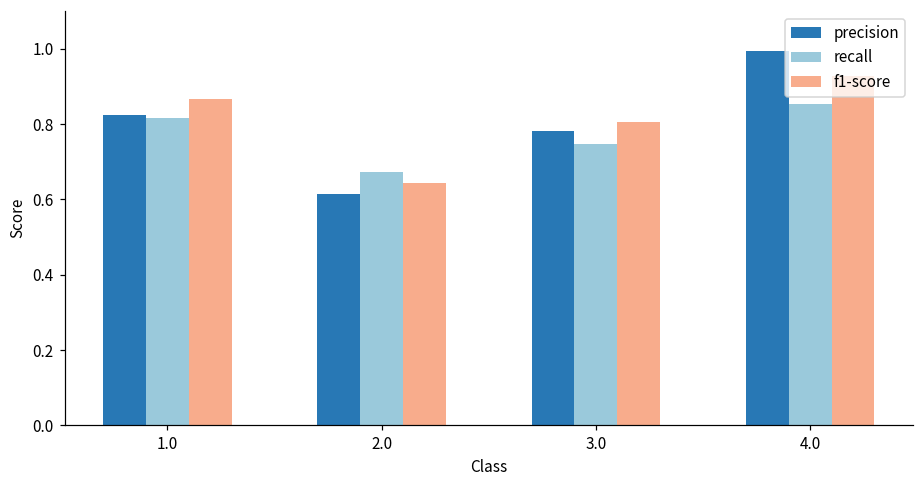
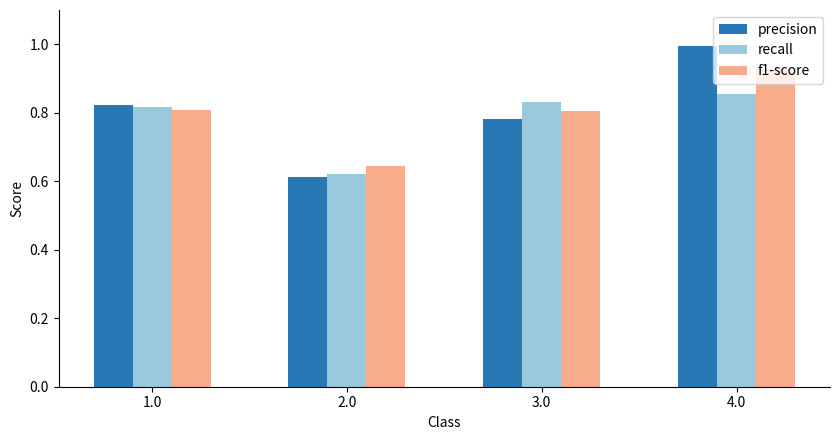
  {
    "precision": {
      "1.0": 0.82,
      "2.0": 0.61,
      "3.0": 0.78,
      "4.0": 0.99
    },
    "recall": {
      "1.0": 0.82,
-     "2.0": 0.67,
-     "3.0": 0.75,
+     "2.0": 0.62,
+     "3.0": 0.83,
      "4.0": 0.85
    },
    "f1-score": {
-     "1.0": 0.87,
+     "1.0": 0.81,
      "2.0": 0.64,
      "3.0": 0.81
    }
  }
